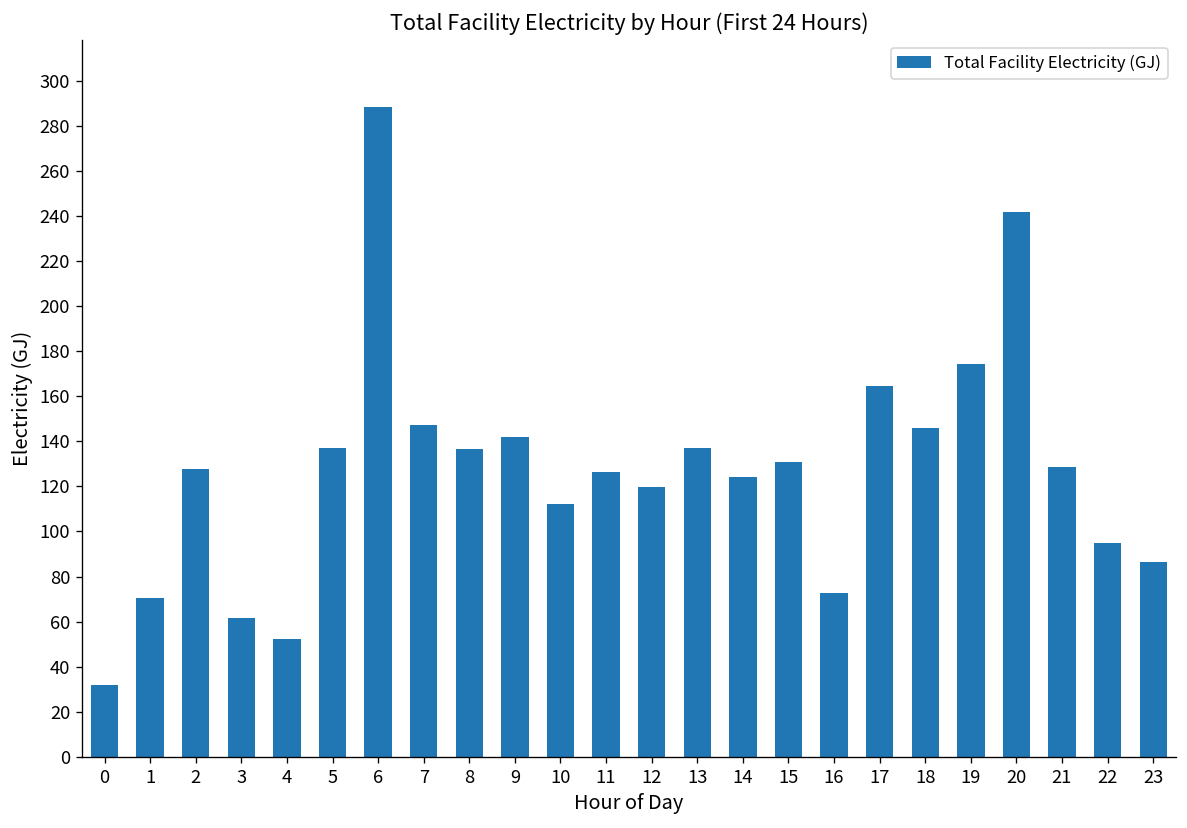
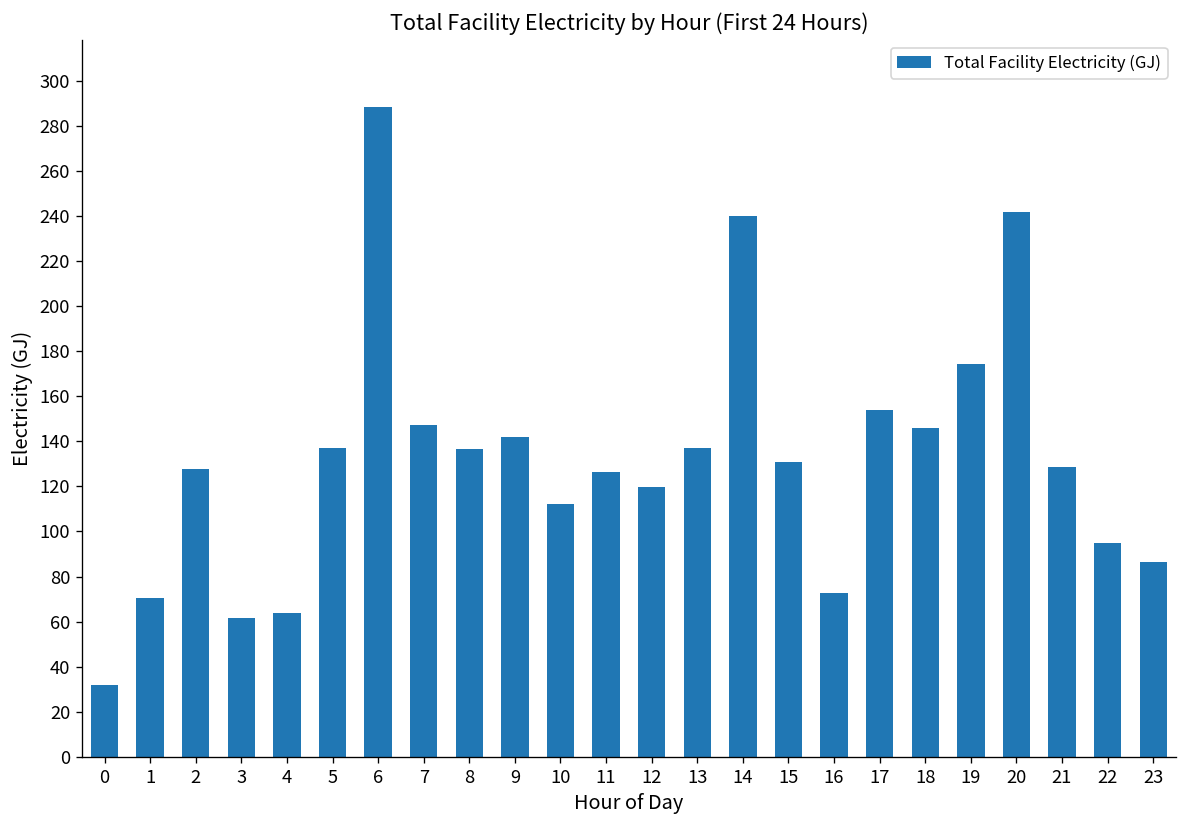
  {
    "0": 32,
    "1": 70,
    "2": 128,
    "3": 62,
-   "4": 52,
+   "4": 64,
    "5": 137,
    "6": 288,
    "7": 147,
    "8": 137,
    "9": 142,
    "10": 112,
    "11": 126,
    "12": 120,
    "13": 137,
-   "14": 124,
+   "14": 240,
    "15": 131,
    "16": 73,
-   "17": 165,
+   "17": 154,
    "18": 146,
    "19": 174,
    "20": 242,
    "21": 128,
    "22": 95,
    "23": 86
  }
